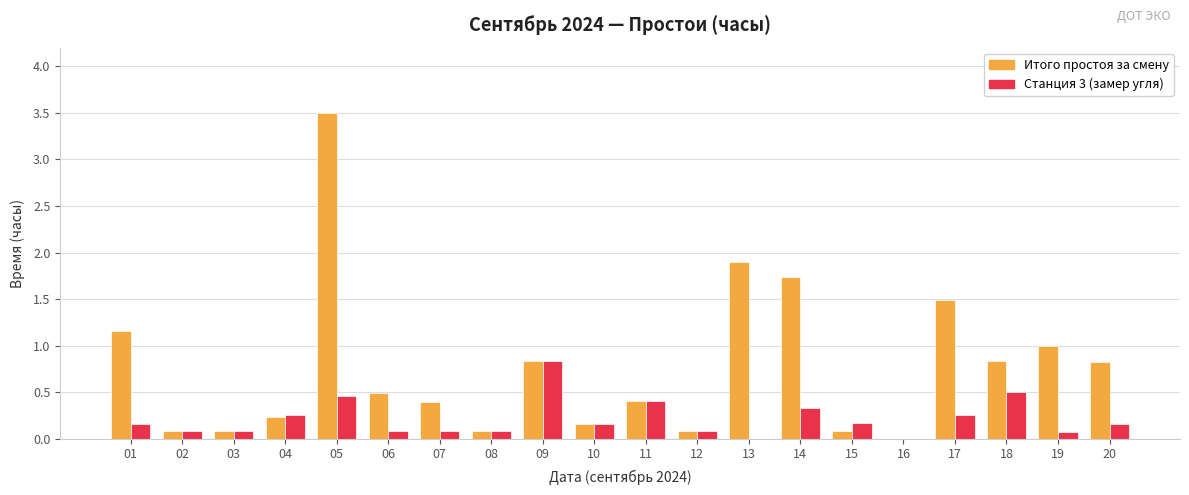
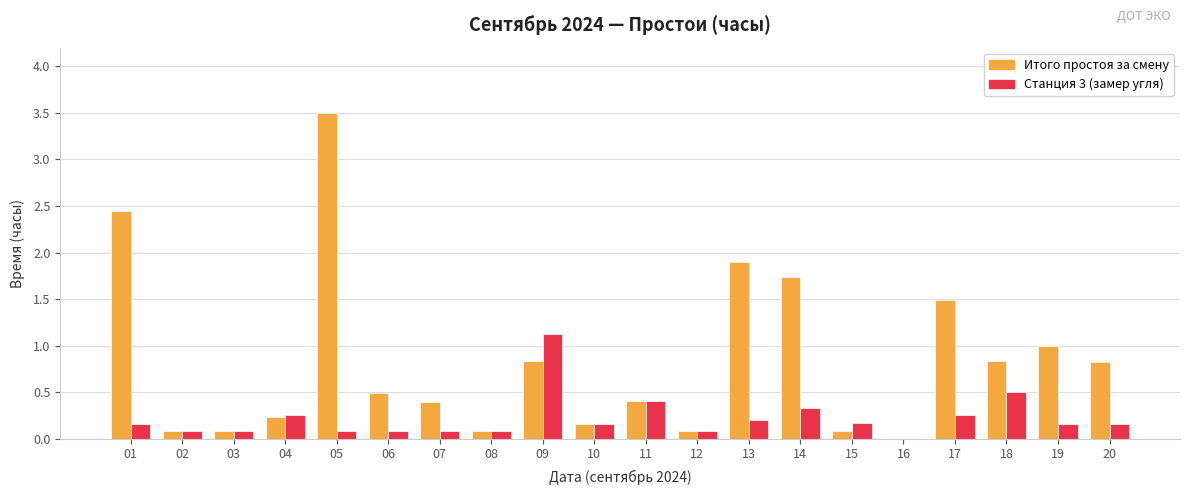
  {
    "Итого простоя за смену": {
-     "01": 1.2,
+     "01": 2.5,
      "02": 0.1,
      "03": 0.1,
      "04": 0.2,
      "05": 3.5,
      "06": 0.5,
      "07": 0.4,
      "08": 0.1,
      "09": 0.8,
      "10": 0.2,
      "11": 0.4,
      "12": 0.1,
      "13": 1.9,
      "14": 1.7,
      "15": 0.1,
      "16": 0.0,
      "17": 1.5,
      "18": 0.8,
      "19": 1.0,
      "20": 0.8
    },
    "Станция 3 (замер угля)": {
      "01": 0.2,
      "02": 0.1,
      "03": 0.1,
      "04": 0.3,
-     "05": 0.5,
+     "05": 0.1,
      "06": 0.1,
      "07": 0.1,
      "08": 0.1,
-     "09": 0.8,
+     "09": 1.1,
      "10": 0.2,
      "11": 0.4,
      "12": 0.1,
-     "13": 0.0,
+     "13": 0.2,
      "14": 0.3,
      "15": 0.2,
      "16": 0.0,
      "17": 0.3,
      "18": 0.5,
-     "19": 0.1,
+     "19": 0.2,
      "20": 0.2
    }
  }
